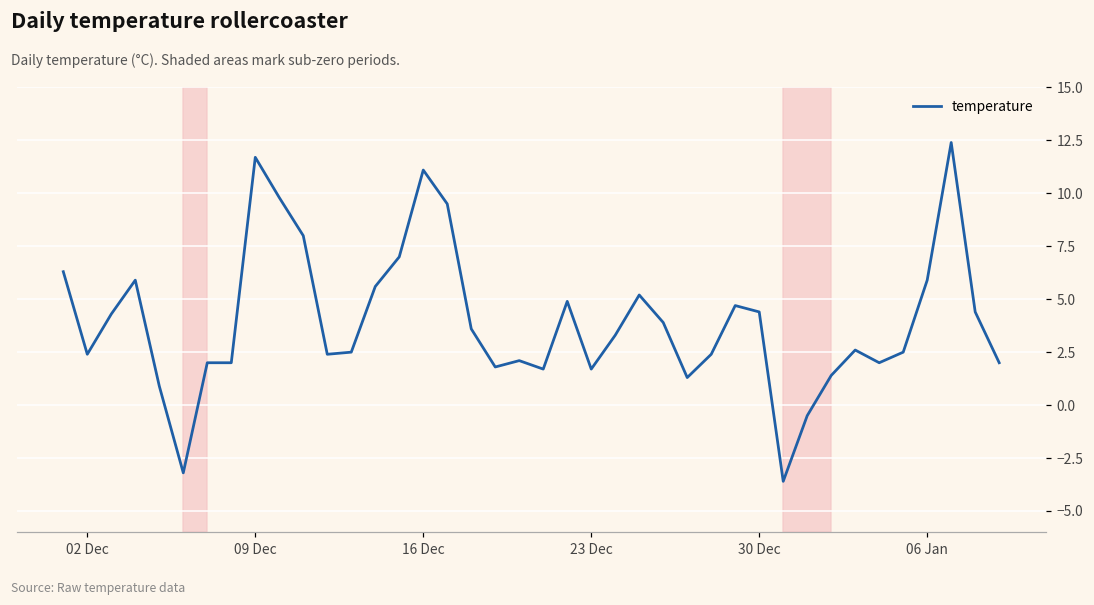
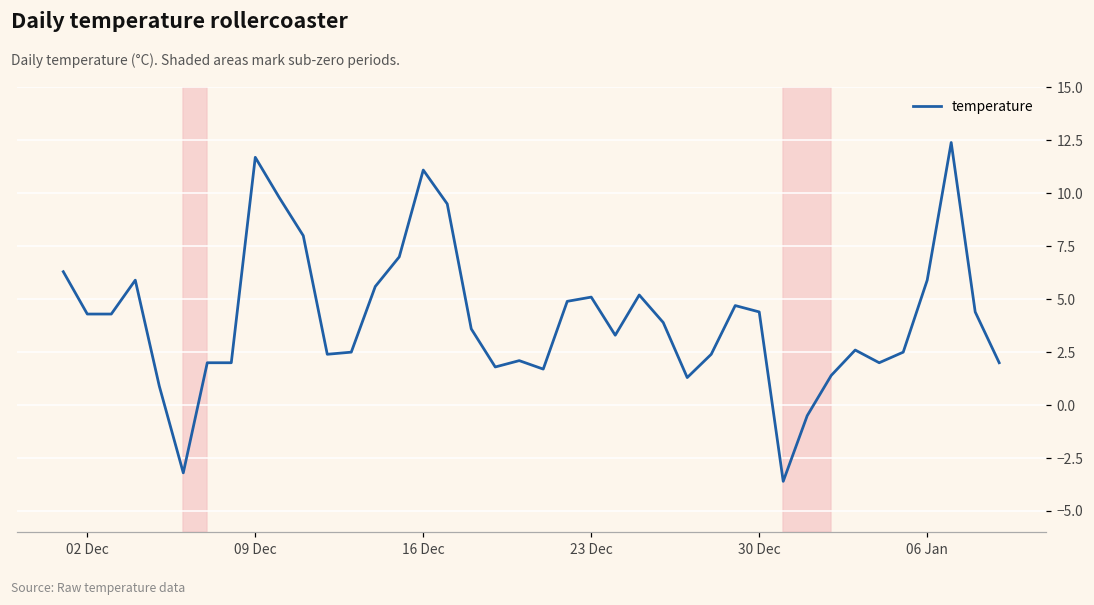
  {
-   "02 Dec": 2.4,
+   "02 Dec": 4.3,
    "09 Dec": 11.7,
    "16 Dec": 11.1,
-   "23 Dec": 1.7,
+   "23 Dec": 5.1,
    "30 Dec": 4.4,
    "06 Jan": 5.9
  }
